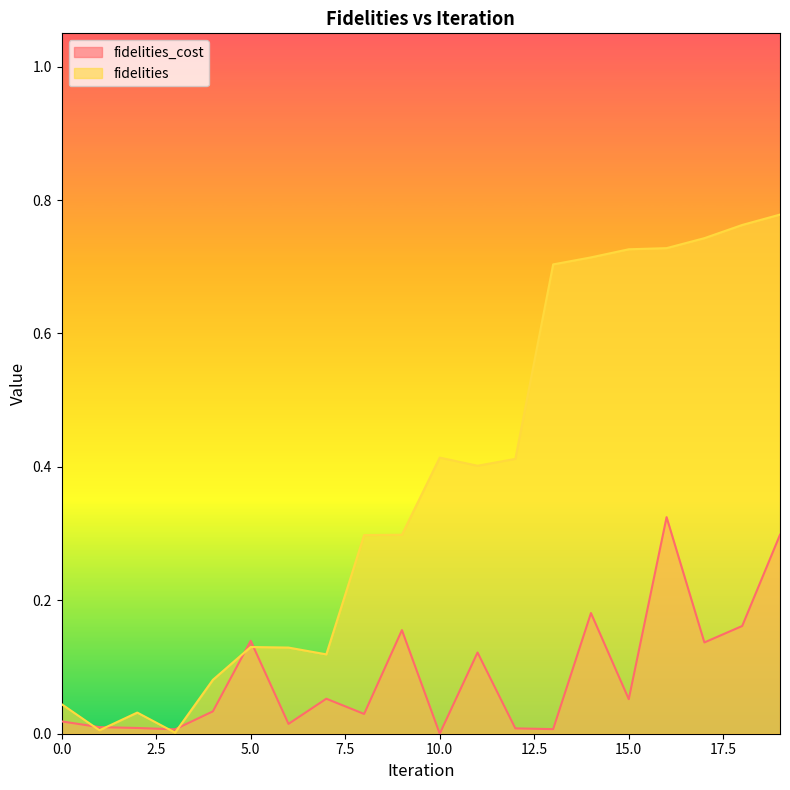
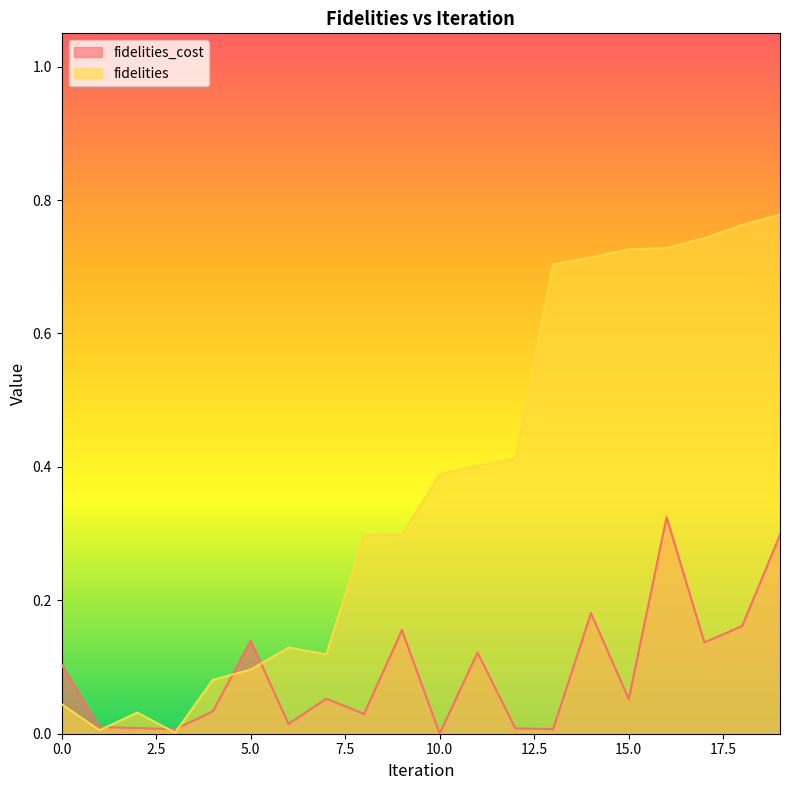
  {
    "fidelities_cost": {
-     "0.0": 0.02,
+     "0.0": 0.10,
      "5.0": 0.14,
      "10.0": 0.00,
      "15.0": 0.05
    },
    "fidelities": {
      "0.0": 0.04,
-     "5.0": 0.13,
-     "10.0": 0.41,
+     "5.0": 0.10,
+     "10.0": 0.39,
      "15.0": 0.73
    }
  }
